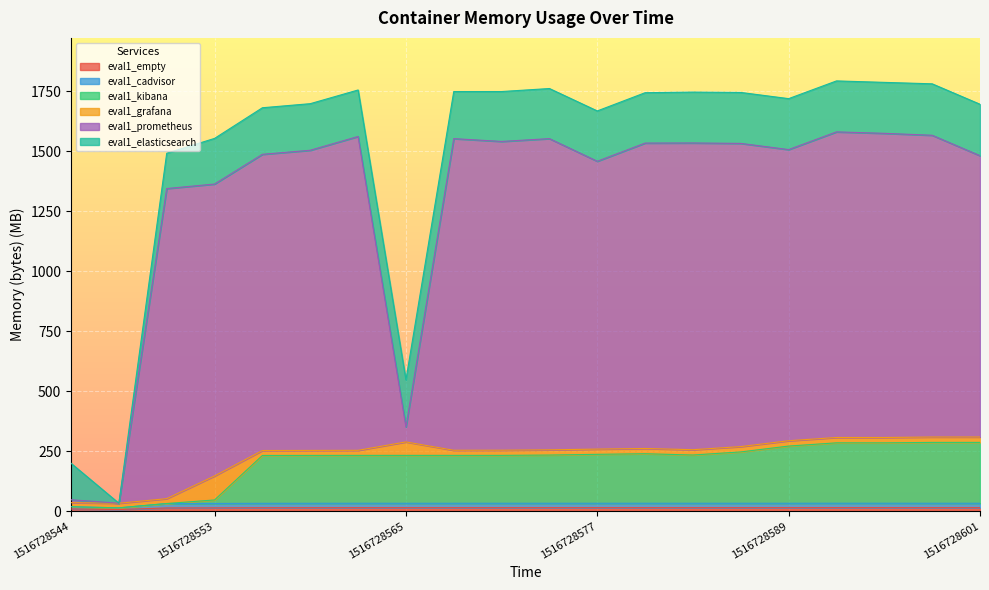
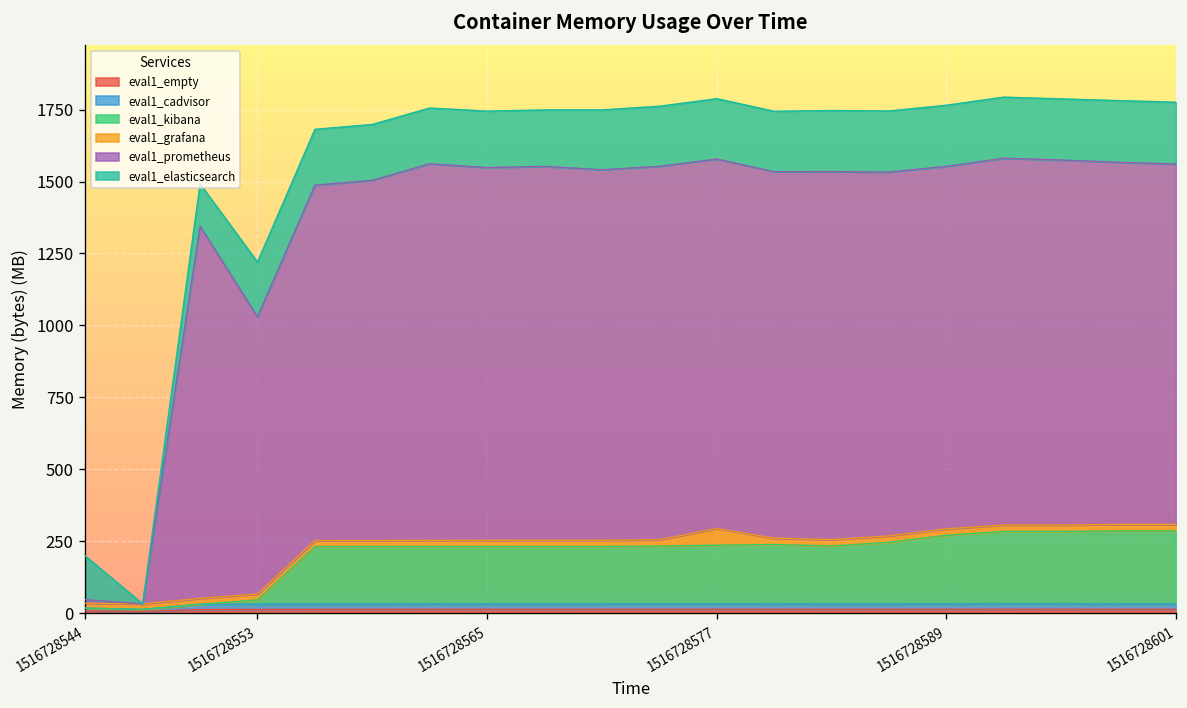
  {
    "eval1_empty": {
      "1516728553": 10,
      "1516728565": 10,
      "1516728577": 10,
      "1516728589": 10,
      "1516728601": 10
    },
    "eval1_cadvisor": {
      "1516728553": 20,
      "1516728565": 20,
      "1516728577": 20,
      "1516728589": 20,
      "1516728601": 20
    },
    "eval1_grafana": {
      "1516728544": 20,
-     "1516728553": 100,
-     "1516728565": 60,
-     "1516728577": 20,
+     "1516728553": 20,
+     "1516728565": 20,
+     "1516728577": 60,
      "1516728589": 20,
      "1516728601": 20
    },
    "eval1_prometheus": {
      "1516728544": 10,
-     "1516728553": 1220,
-     "1516728565": 60,
-     "1516728577": 1200,
-     "1516728589": 1210,
-     "1516728601": 1170
+     "1516728553": 960,
+     "1516728565": 1290,
+     "1516728577": 1280,
+     "1516728589": 1260,
+     "1516728601": 1250
    }
  }
